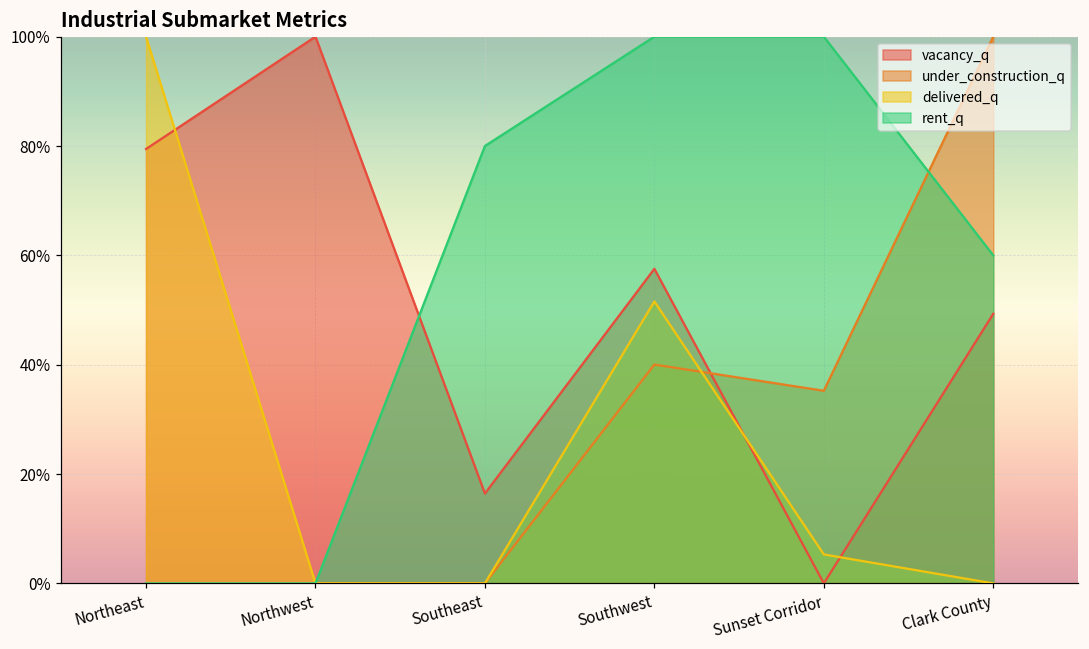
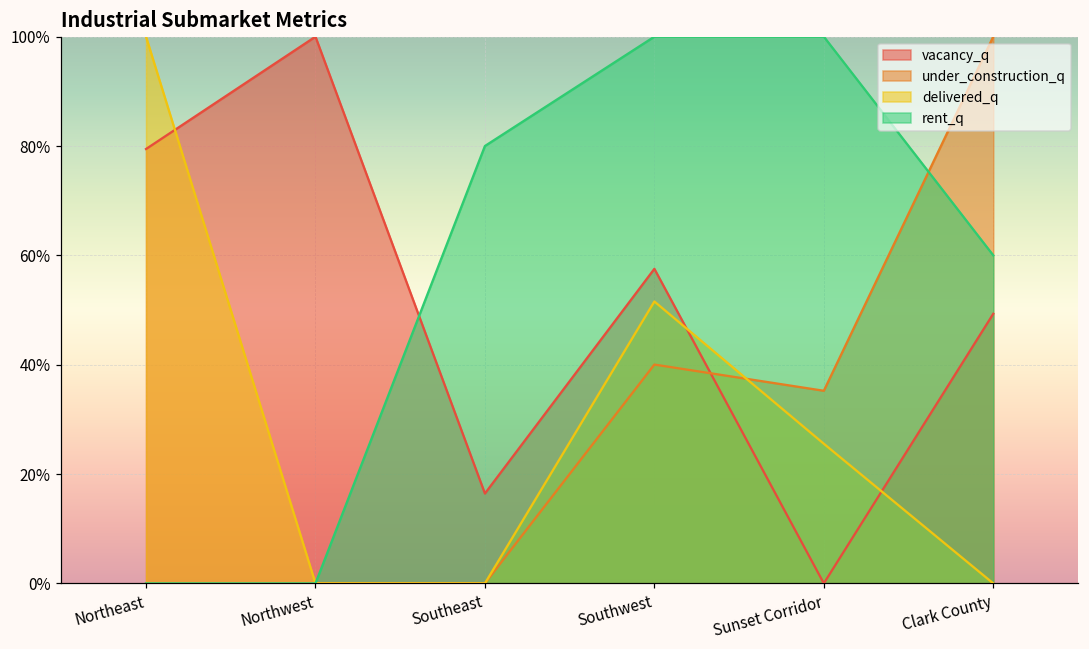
  {
    "delivered_q": {
      "Northeast": "100%",
      "Southwest": "52%",
-     "Sunset Corridor": "5%",
+     "Sunset Corridor": "26%",
      "Clark County": "0%"
    },
    "rent_q": {
      "Southeast": "80%",
      "Southwest": "100%",
      "Sunset Corridor": "100%",
      "Clark County": "60%"
    }
  }
